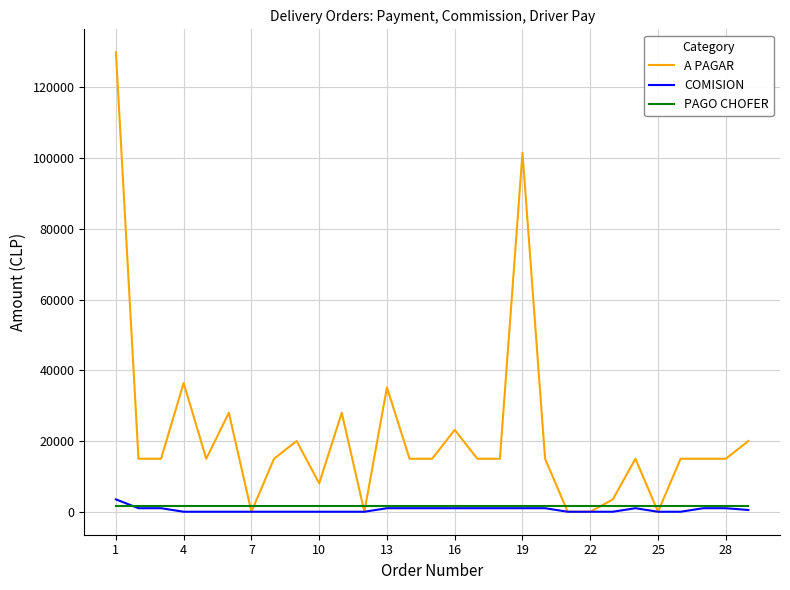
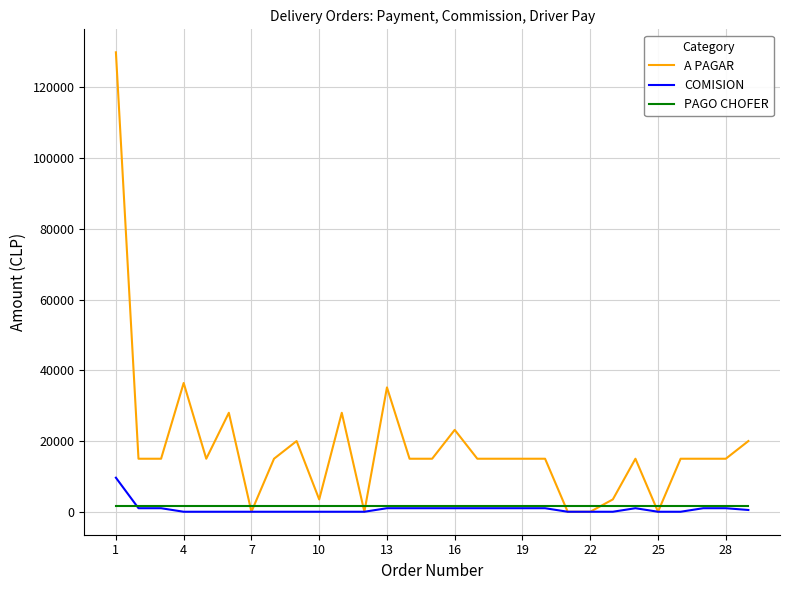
  {
    "A PAGAR": {
      "1": 130000,
      "4": 36000,
-     "10": 8000,
+     "10": 3000,
      "13": 35000,
      "16": 23000,
-     "19": 101000,
+     "19": 15000,
      "28": 15000
    },
    "COMISION": {
-     "1": 4000,
+     "1": 10000,
      "4": 0,
      "10": 0
    },
    "PAGO CHOFER": {
      "1": 2000,
      "4": 2000,
      "7": 2000,
      "10": 2000,
      "22": 2000,
      "25": 2000
    }
  }
